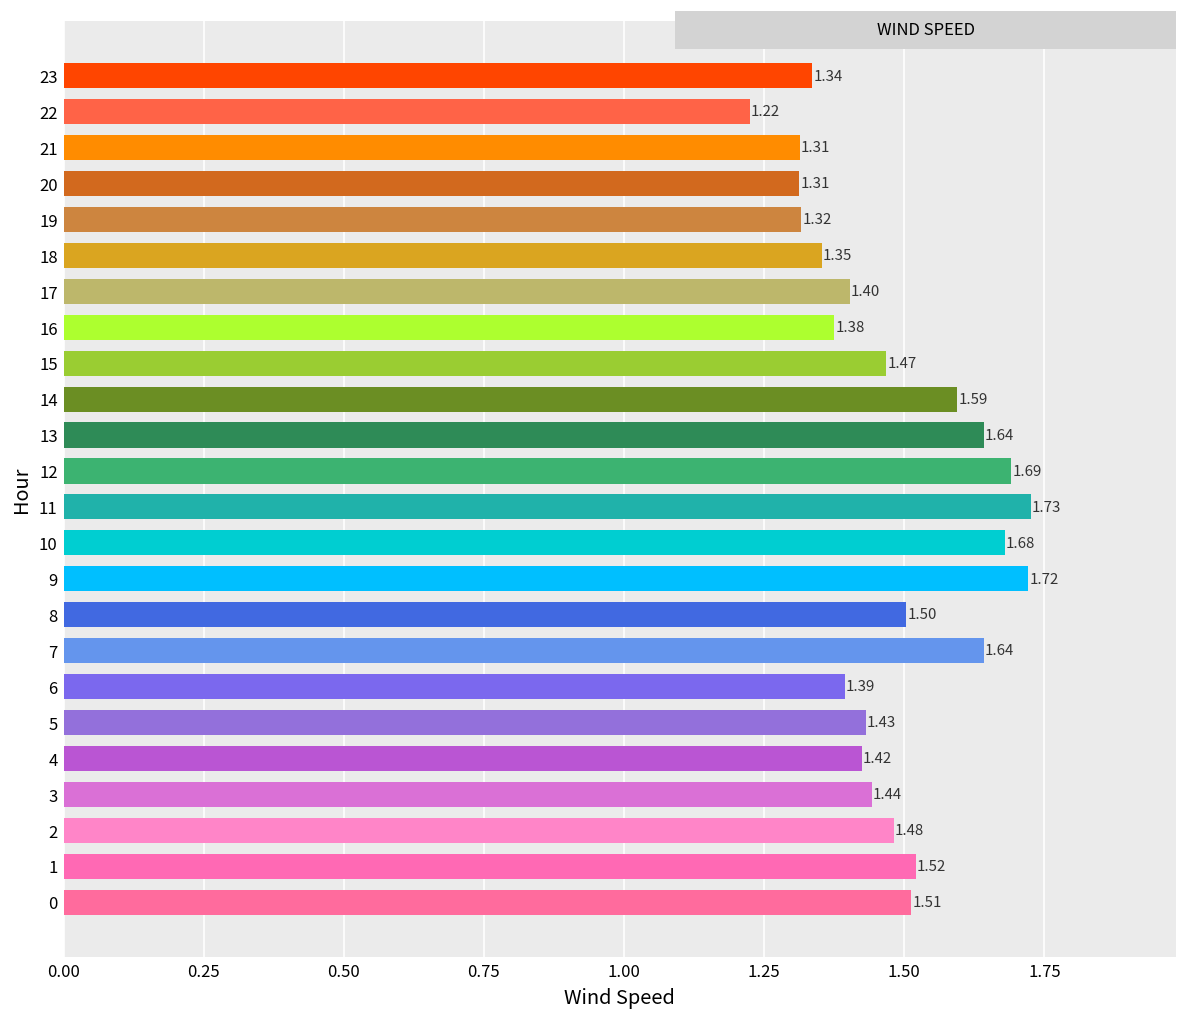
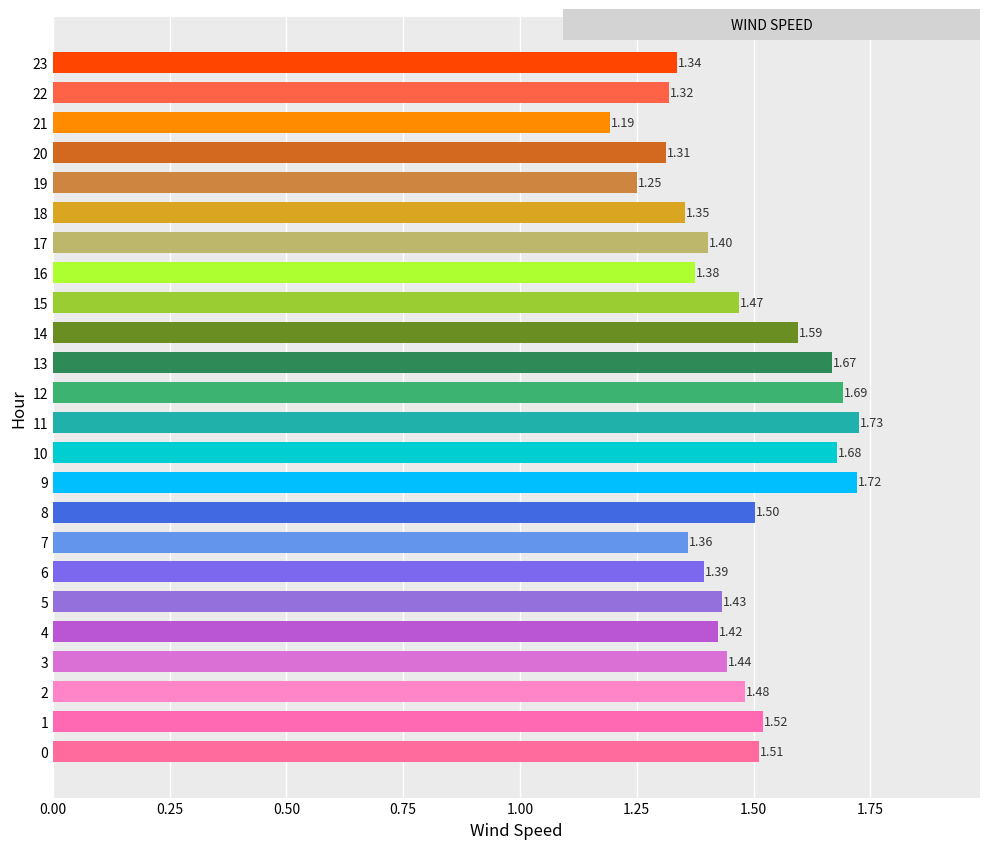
  {
    "23": 1.34,
-   "22": 1.22,
-   "21": 1.31,
+   "22": 1.32,
+   "21": 1.19,
    "20": 1.31,
-   "19": 1.32,
+   "19": 1.25,
    "18": 1.35,
    "17": 1.40,
    "16": 1.38,
    "15": 1.47,
    "14": 1.59,
-   "13": 1.64,
+   "13": 1.67,
    "12": 1.69,
    "11": 1.73,
    "10": 1.68,
    "9": 1.72,
    "8": 1.50,
-   "7": 1.64,
+   "7": 1.36,
    "6": 1.39,
    "5": 1.43,
    "4": 1.42,
    "3": 1.44,
    "2": 1.48,
    "1": 1.52,
    "0": 1.51
  }
